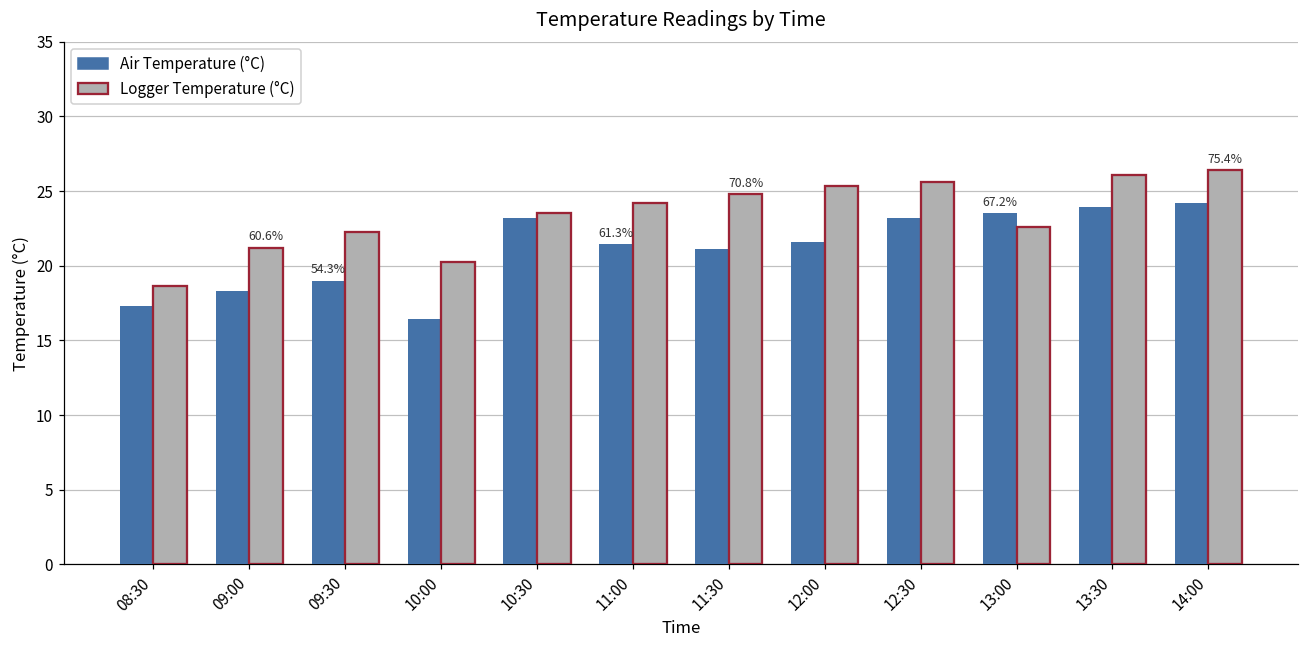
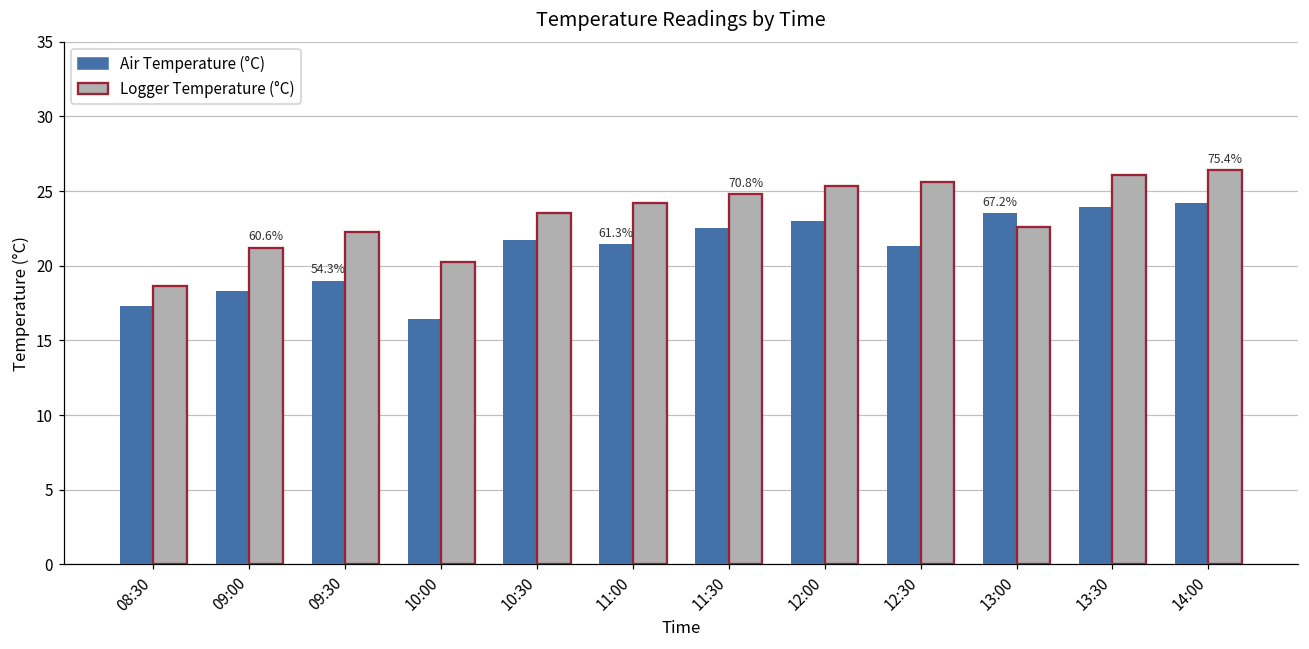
  {
    "Air Temperature (°C)": {
      "08:30": 17.3,
      "09:00": 18.3,
      "10:00": 16.4,
-     "10:30": 23.2,
-     "11:30": 21.2,
-     "12:00": 21.6,
-     "12:30": 23.2,
+     "10:30": 21.7,
+     "11:30": 22.5,
+     "12:00": 23.0,
+     "12:30": 21.4,
      "13:30": 24.0,
      "14:00": 24.2
    },
    "Logger Temperature (°C)": {
      "08:30": 18.6,
      "09:30": 22.3,
      "10:00": 20.2,
      "10:30": 23.5,
      "11:00": 24.2,
      "12:00": 25.4,
      "12:30": 25.6,
      "13:00": 22.6,
      "13:30": 26.1
    }
  }
